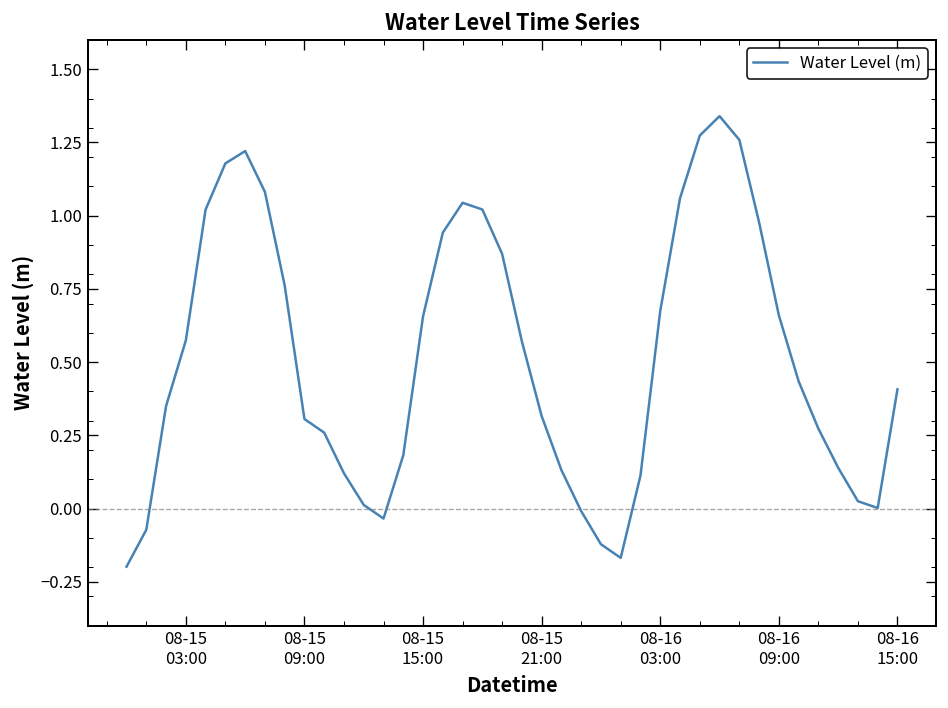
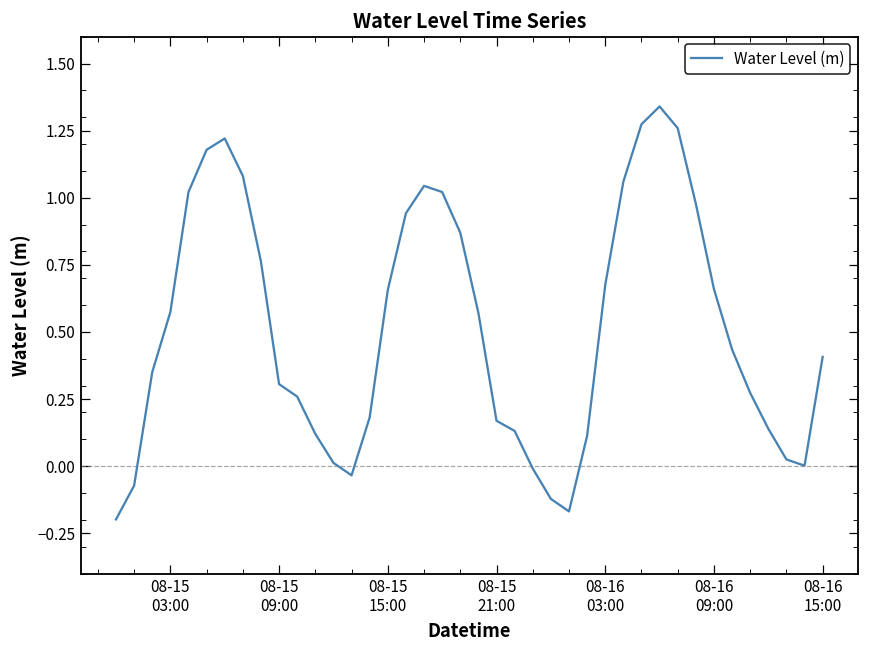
  {
    "08-15 03:00": 0.57,
    "08-15 09:00": 0.31,
    "08-15 15:00": 0.66,
-   "08-15 21:00": 0.32,
+   "08-15 21:00": 0.17,
    "08-16 03:00": 0.67,
    "08-16 09:00": 0.66,
    "08-16 15:00": 0.41
  }
